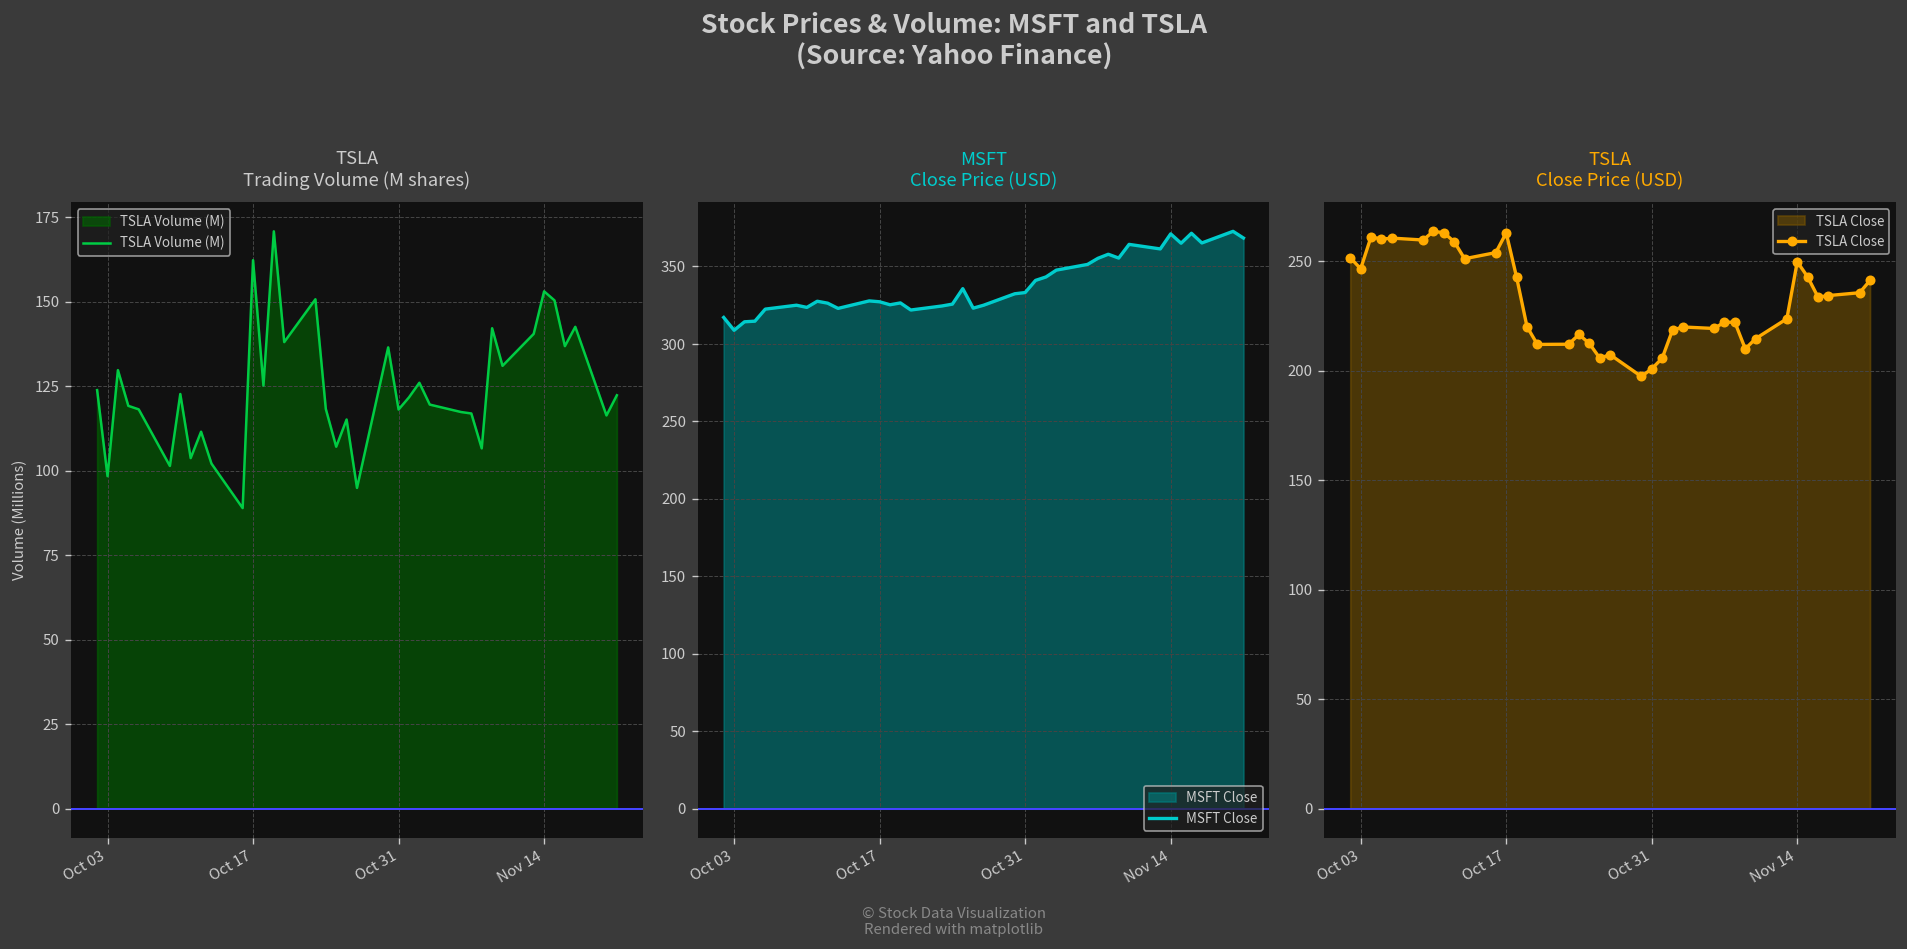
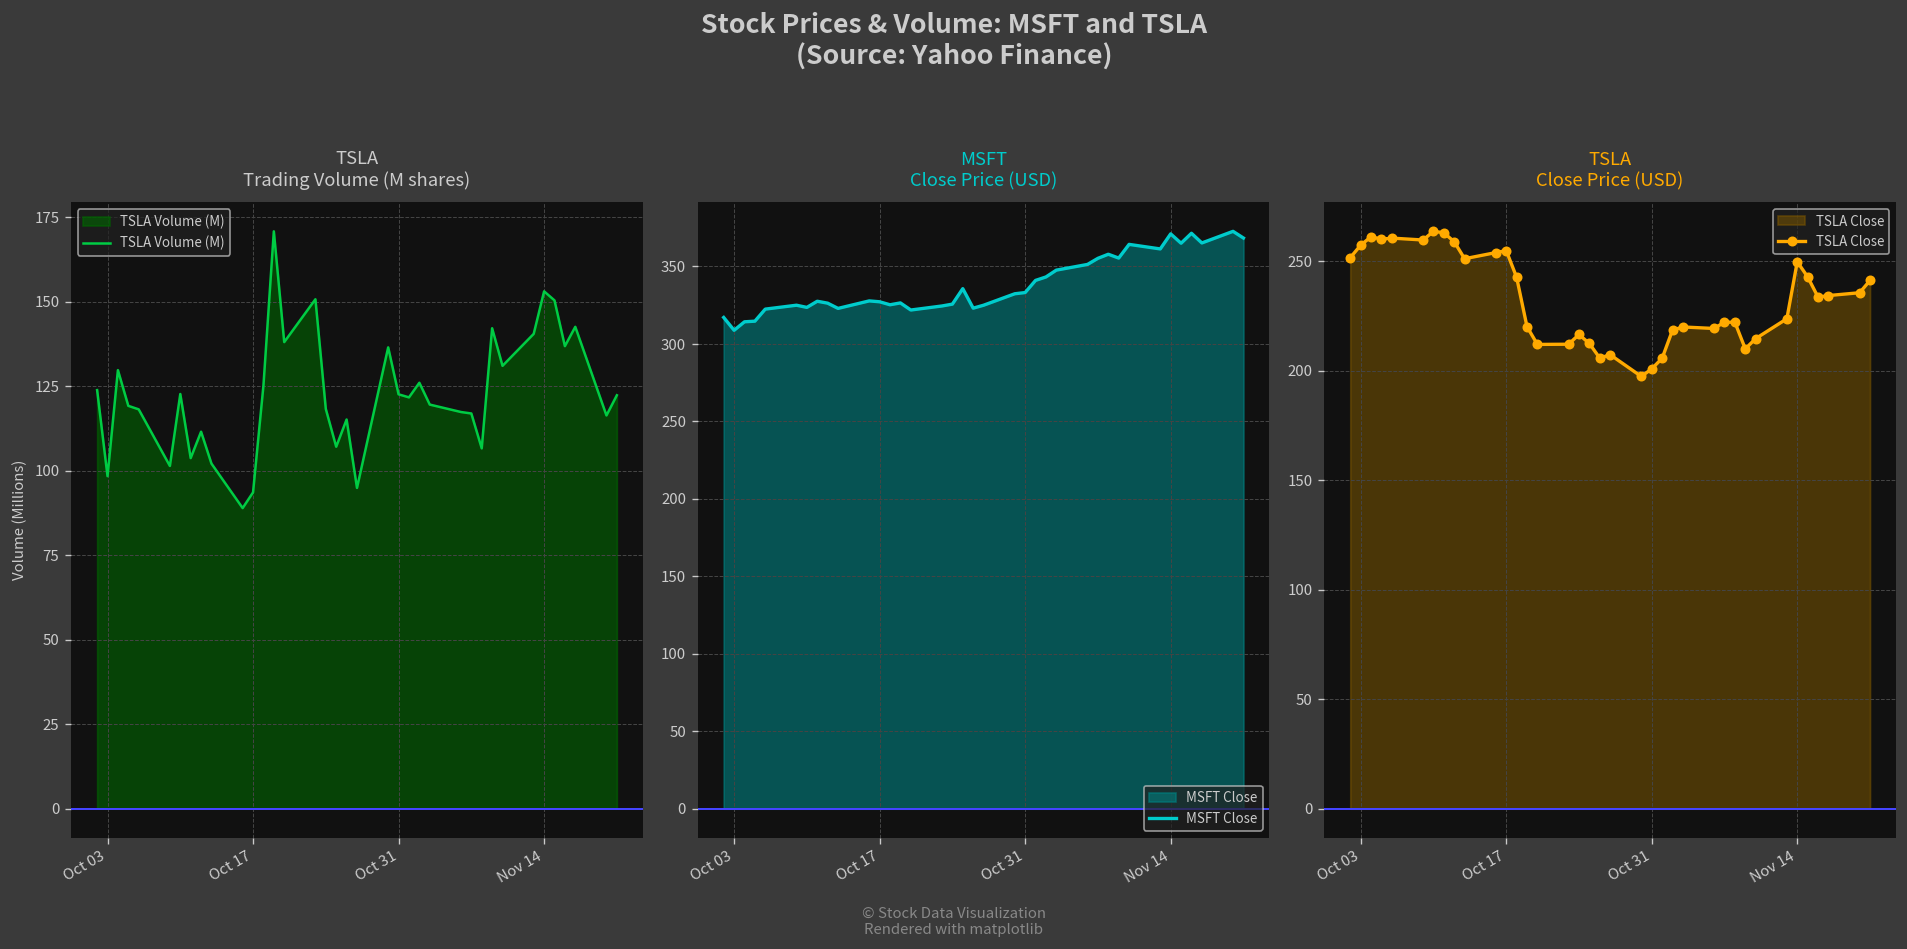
  {
    "TSLA Trading Volume (M shares)": {
      "Oct 03": 98,
-     "Oct 17": 162,
-     "Oct 31": 118,
+     "Oct 17": 94,
+     "Oct 31": 123,
      "Nov 14": 153
    },
    "MSFT Close Price (USD)": {
      "Oct 03": 309,
      "Oct 17": 327,
      "Oct 31": 333,
      "Nov 14": 371
    },
    "TSLA Close Price (USD)": {
-     "Oct 03": 247,
-     "Oct 17": 263,
+     "Oct 03": 257,
+     "Oct 17": 255,
      "Oct 31": 201,
      "Nov 14": 250
    }
  }
